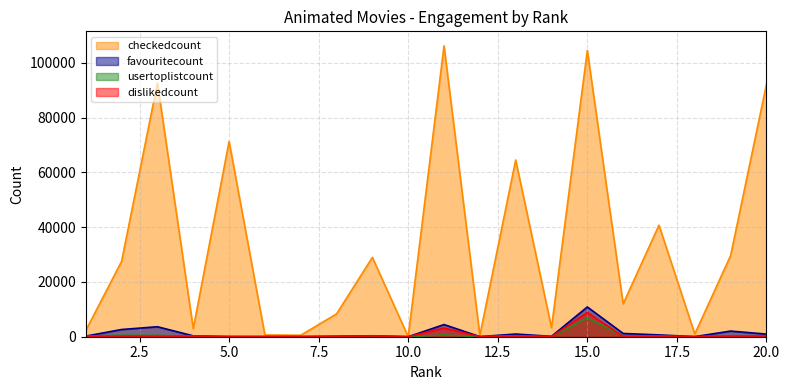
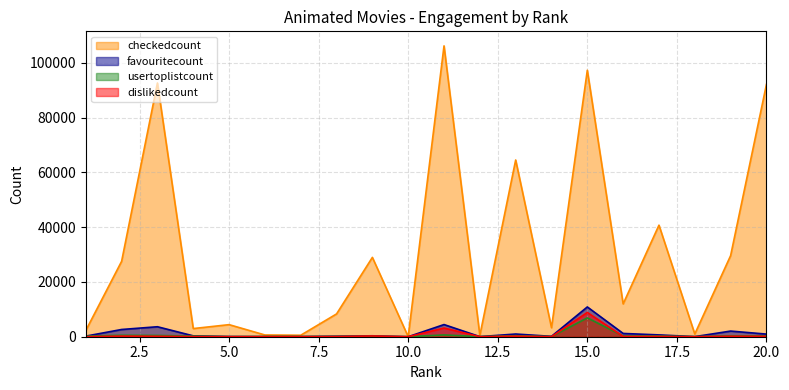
  {
    "checkedcount": {
-     "5.0": 71000,
-     "15.0": 104000,
+     "5.0": 4000,
+     "15.0": 97000,
      "20.0": 92000
    },
    "favouritecount": {
      "15.0": 11000
    },
    "usertoplistcount": {
      "15.0": 7000
    },
    "dislikedcount": {
      "15.0": 9000
    }
  }
